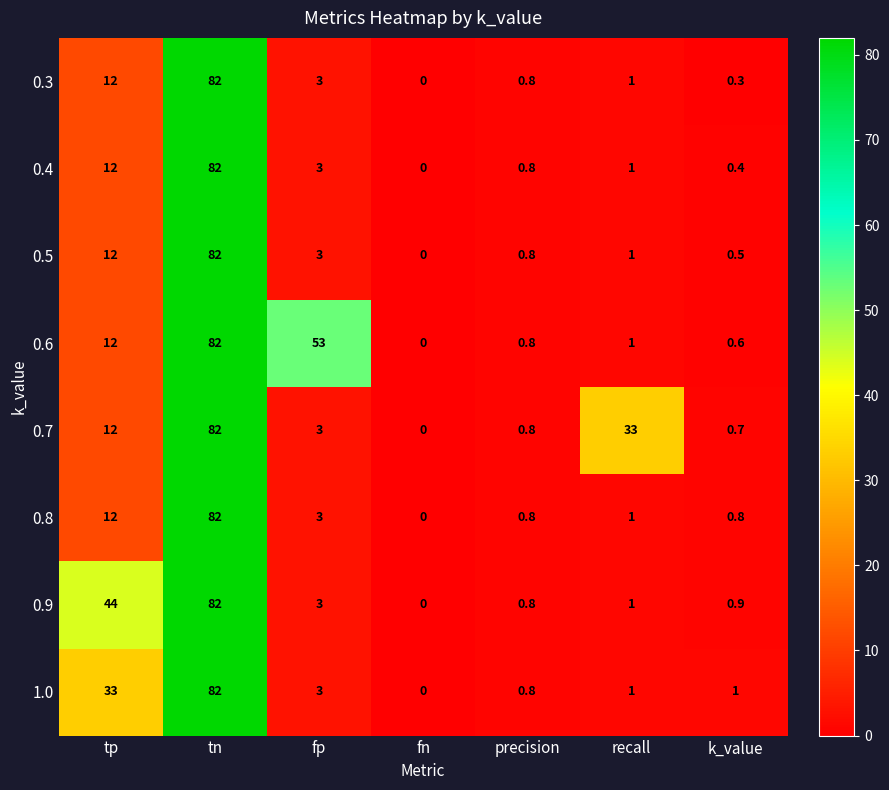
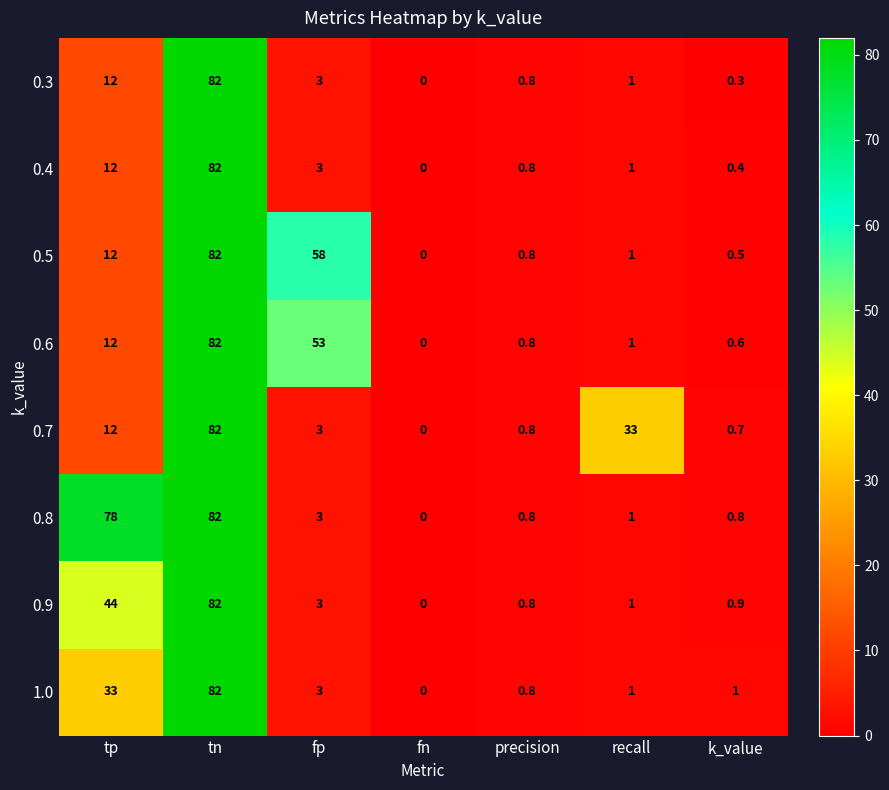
  {
    "0.3": {
      "tp": 12,
      "tn": 82,
      "fp": 3,
      "fn": 0,
      "precision": 0.8,
      "recall": 1,
      "k_value": 0.3
    },
    "0.4": {
      "tp": 12,
      "tn": 82,
      "fp": 3,
      "fn": 0,
      "precision": 0.8,
      "recall": 1,
      "k_value": 0.4
    },
    "0.5": {
      "tp": 12,
      "tn": 82,
-     "fp": 3,
+     "fp": 58,
      "fn": 0,
      "precision": 0.8,
      "recall": 1,
      "k_value": 0.5
    },
    "0.6": {
      "tp": 12,
      "tn": 82,
      "fp": 53,
      "fn": 0,
      "precision": 0.8,
      "recall": 1,
      "k_value": 0.6
    },
    "0.7": {
      "tp": 12,
      "tn": 82,
      "fp": 3,
      "fn": 0,
      "precision": 0.8,
      "recall": 33,
      "k_value": 0.7
    },
    "0.8": {
-     "tp": 12,
+     "tp": 78,
      "tn": 82,
      "fp": 3,
      "fn": 0,
      "precision": 0.8,
      "recall": 1,
      "k_value": 0.8
    },
    "0.9": {
      "tp": 44,
      "tn": 82,
      "fp": 3,
      "fn": 0,
      "precision": 0.8,
      "recall": 1,
      "k_value": 0.9
    },
    "1.0": {
      "tp": 33,
      "tn": 82,
      "fp": 3,
      "fn": 0,
      "precision": 0.8,
      "recall": 1,
      "k_value": 1
    }
  }
